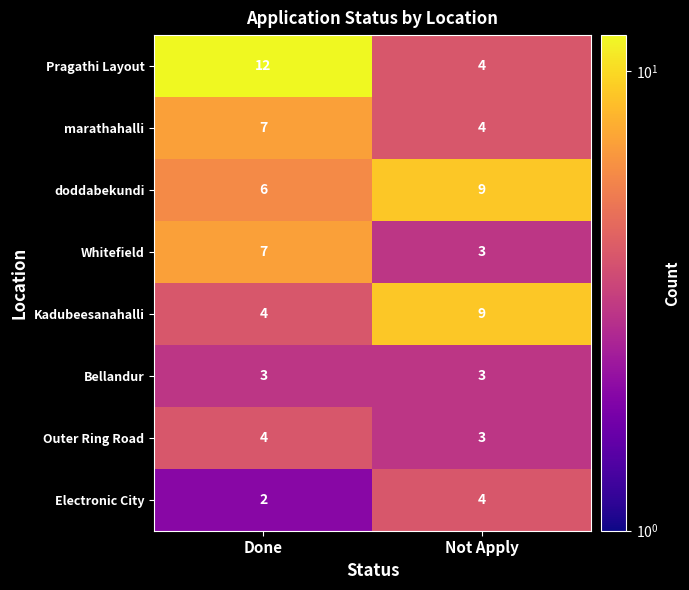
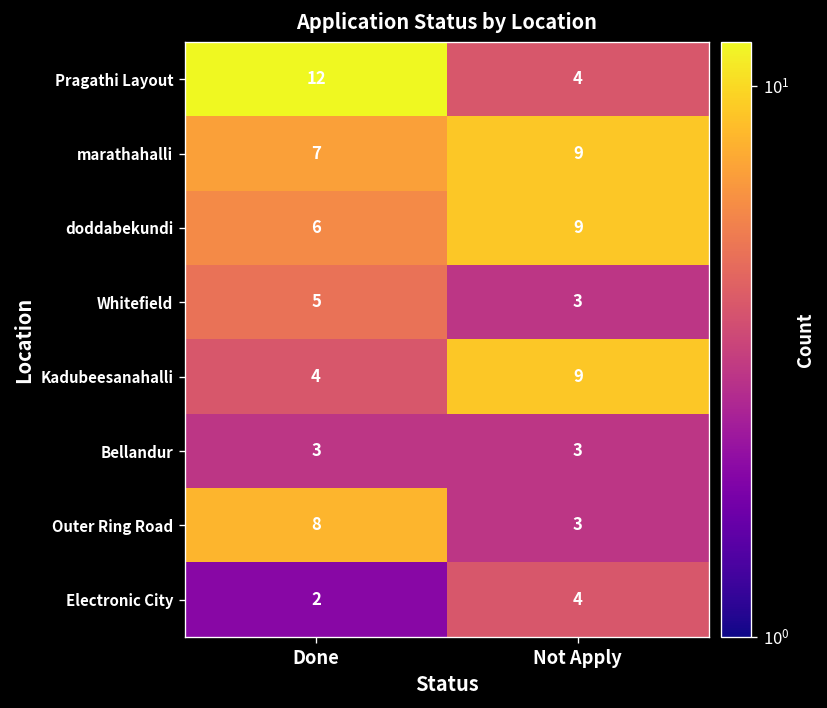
  {
    "Pragathi Layout": {
      "Done": 12,
      "Not Apply": 4
    },
    "marathahalli": {
      "Done": 7,
-     "Not Apply": 4
+     "Not Apply": 9
    },
    "doddabekundi": {
      "Done": 6,
      "Not Apply": 9
    },
    "Whitefield": {
-     "Done": 7,
+     "Done": 5,
      "Not Apply": 3
    },
    "Kadubeesanahalli": {
      "Done": 4,
      "Not Apply": 9
    },
    "Bellandur": {
      "Done": 3,
      "Not Apply": 3
    },
    "Outer Ring Road": {
-     "Done": 4,
+     "Done": 8,
      "Not Apply": 3
    },
    "Electronic City": {
      "Done": 2,
      "Not Apply": 4
    }
  }
